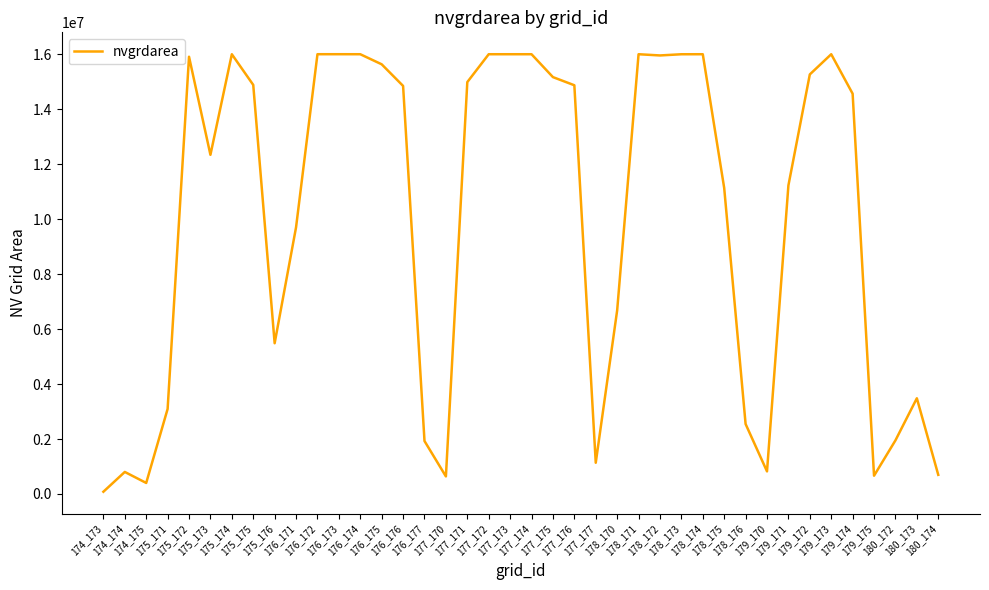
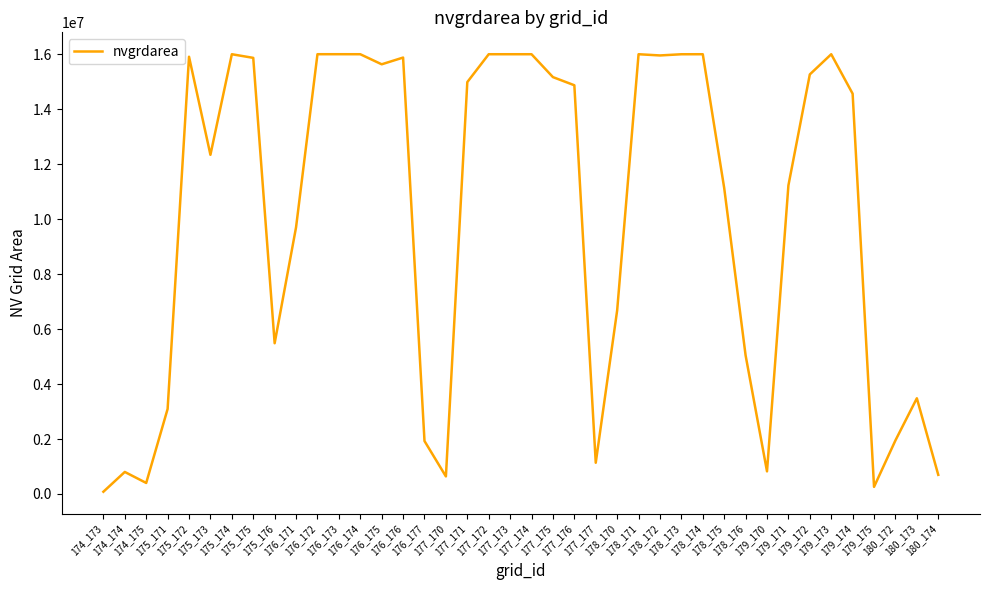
  {
    "174_173": 100000,
    "174_174": 800000,
    "174_175": 400000,
    "175_171": 3100000,
    "175_172": 15900000,
    "175_173": 12300000,
    "175_174": 16000000,
-   "175_175": 14900000,
+   "175_175": 15900000,
    "175_176": 5500000,
    "176_171": 9700000,
    "176_172": 16000000,
    "176_173": 16000000,
    "176_174": 16000000,
    "176_175": 15600000,
-   "176_176": 14800000,
+   "176_176": 15900000,
    "176_177": 1900000,
    "177_170": 600000,
    "177_171": 15000000,
    "177_172": 16000000,
    "177_173": 16000000,
    "177_174": 16000000,
    "177_175": 15200000,
    "177_176": 14900000,
    "177_177": 1100000,
    "178_170": 6700000,
    "178_171": 16000000,
    "178_172": 16000000,
    "178_173": 16000000,
    "178_174": 16000000,
    "178_175": 11100000,
-   "178_176": 2500000,
+   "178_176": 5000000,
    "179_170": 800000,
    "179_171": 11200000,
    "179_172": 15300000,
    "179_173": 16000000,
    "179_174": 14600000,
-   "179_175": 700000,
+   "179_175": 300000,
    "180_172": 2000000,
    "180_173": 3500000,
    "180_174": 700000
  }
